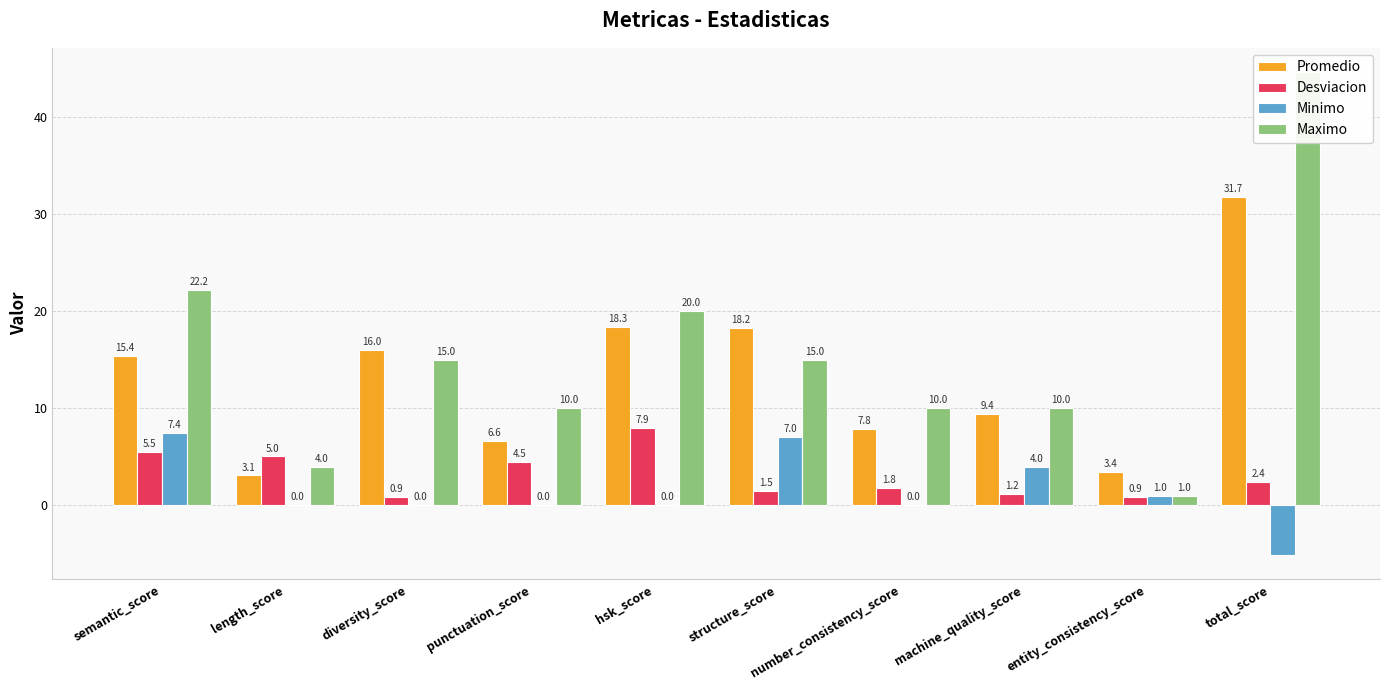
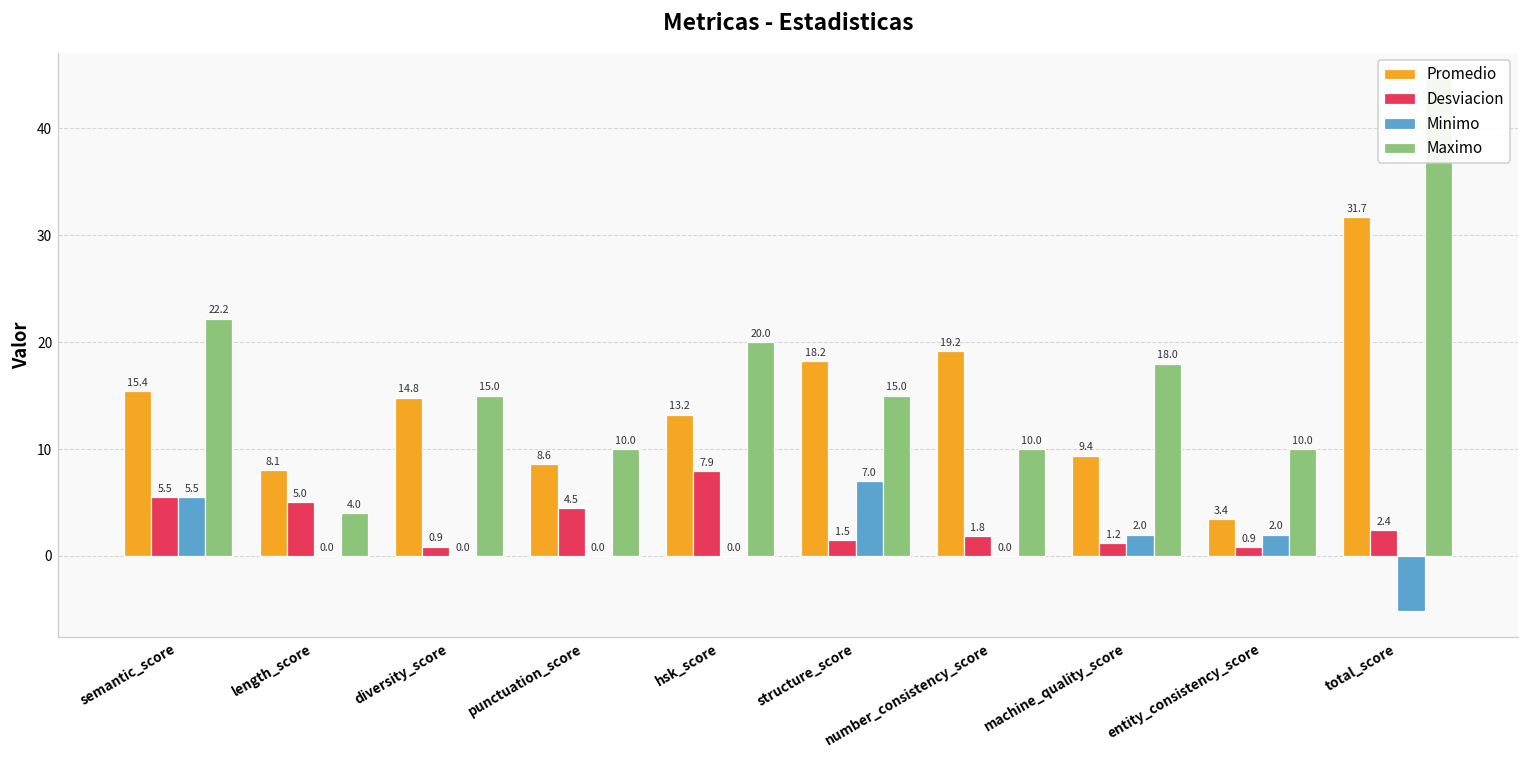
  {
    "Promedio": {
      "semantic_score": 15.4,
-     "length_score": 3.1,
-     "diversity_score": 16.0,
-     "punctuation_score": 6.6,
-     "hsk_score": 18.3,
+     "length_score": 8.1,
+     "diversity_score": 14.8,
+     "punctuation_score": 8.6,
+     "hsk_score": 13.2,
      "structure_score": 18.2,
-     "number_consistency_score": 7.8,
+     "number_consistency_score": 19.2,
      "machine_quality_score": 9.4,
      "entity_consistency_score": 3.4,
      "total_score": 31.7
    },
    "Desviacion": {
      "semantic_score": 5.5,
      "length_score": 5.0,
      "diversity_score": 0.9,
      "punctuation_score": 4.5,
      "hsk_score": 7.9,
      "structure_score": 1.5,
      "number_consistency_score": 1.8,
      "machine_quality_score": 1.2,
      "entity_consistency_score": 0.9,
      "total_score": 2.4
    },
    "Minimo": {
-     "semantic_score": 7.4,
+     "semantic_score": 5.5,
      "length_score": 0.0,
      "diversity_score": 0.0,
      "punctuation_score": 0.0,
      "hsk_score": 0.0,
      "structure_score": 7.0,
      "number_consistency_score": 0.0,
-     "machine_quality_score": 4.0,
-     "entity_consistency_score": 1.0
+     "machine_quality_score": 2.0,
+     "entity_consistency_score": 2.0
    },
    "Maximo": {
      "semantic_score": 22.2,
      "length_score": 4.0,
      "diversity_score": 15.0,
      "punctuation_score": 10.0,
      "hsk_score": 20.0,
      "structure_score": 15.0,
      "number_consistency_score": 10.0,
-     "machine_quality_score": 10.0,
-     "entity_consistency_score": 1.0
+     "machine_quality_score": 18.0,
+     "entity_consistency_score": 10.0
    }
  }
